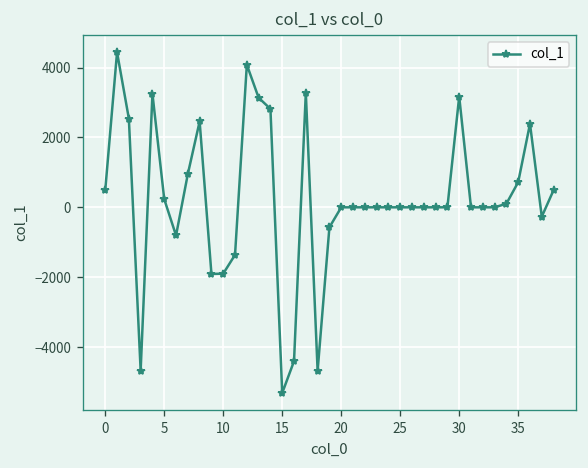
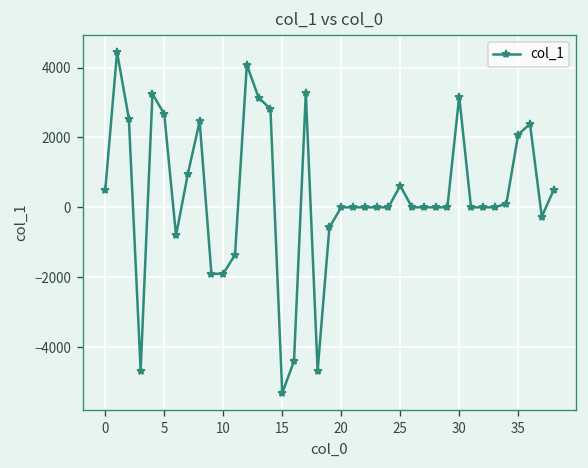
  {
    "0": 500,
-   "5": 200,
+   "5": 2700,
    "10": -1900,
    "15": -5300,
    "20": 0,
-   "25": 0,
+   "25": 600,
    "30": 3200,
-   "35": 700
+   "35": 2100
  }
